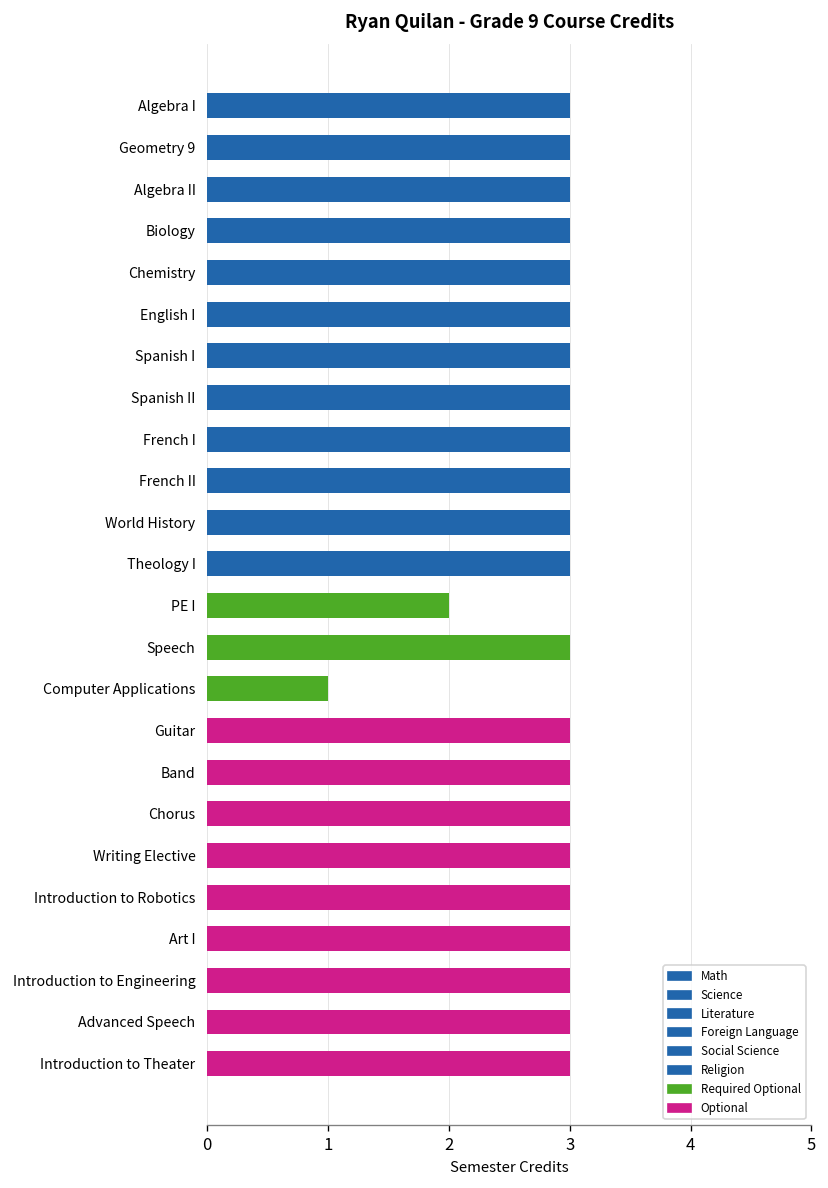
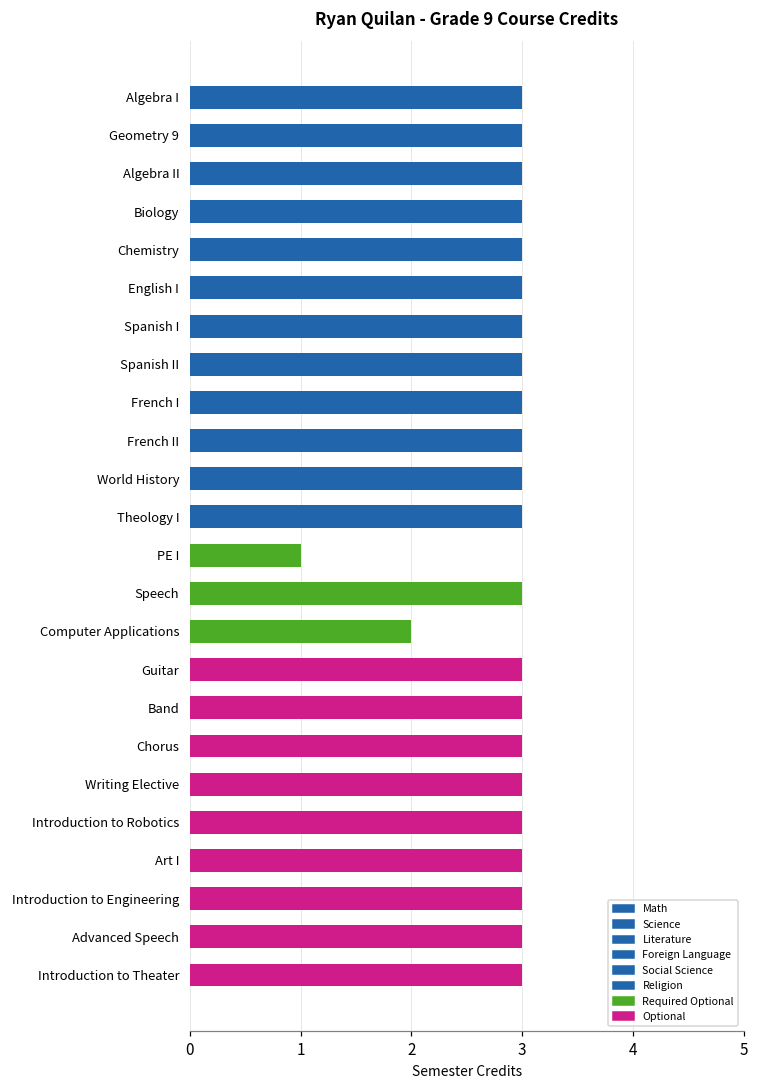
  {
    "Algebra I": 3,
    "Geometry 9": 3,
    "Algebra II": 3,
    "Biology": 3,
    "Chemistry": 3,
    "English I": 3,
    "Spanish I": 3,
    "Spanish II": 3,
    "French I": 3,
    "French II": 3,
    "World History": 3,
    "Theology I": 3,
-   "PE I": 2,
+   "PE I": 1,
    "Speech": 3,
-   "Computer Applications": 1,
+   "Computer Applications": 2,
    "Guitar": 3,
    "Band": 3,
    "Chorus": 3,
    "Writing Elective": 3,
    "Introduction to Robotics": 3,
    "Art I": 3,
    "Introduction to Engineering": 3,
    "Advanced Speech": 3,
    "Introduction to Theater": 3
  }
